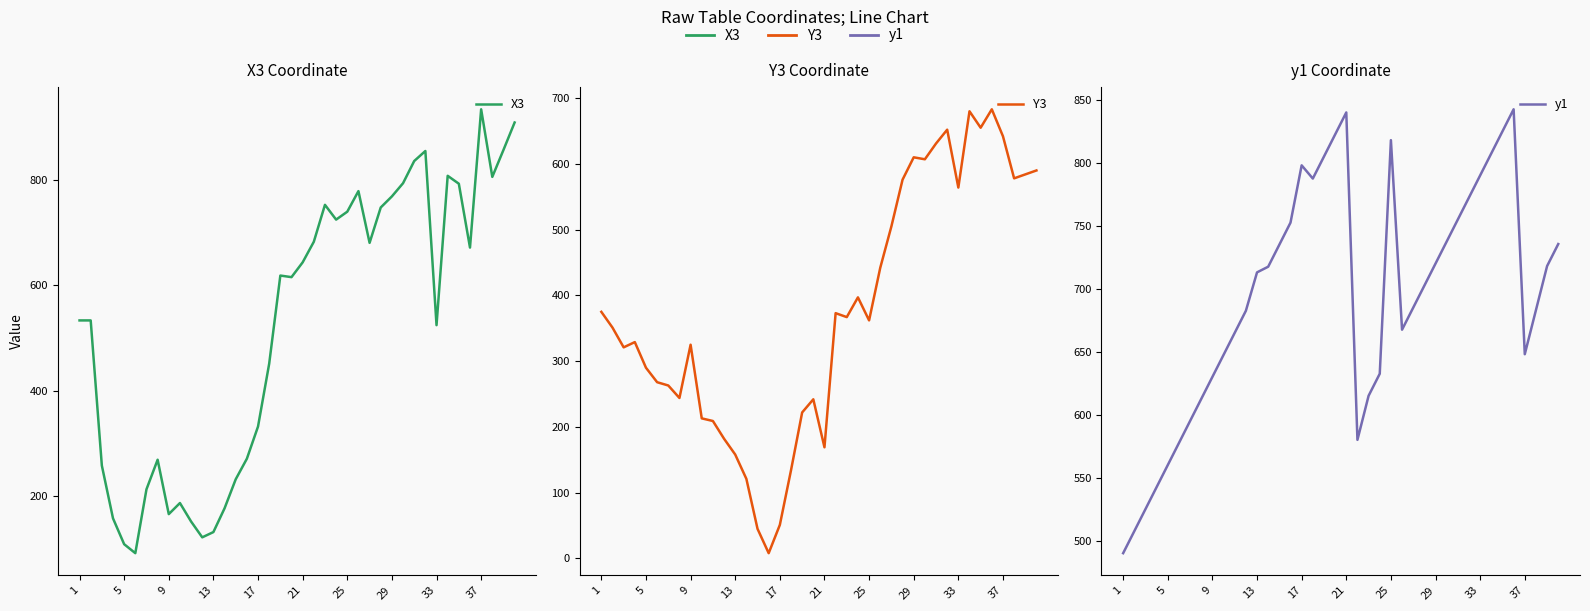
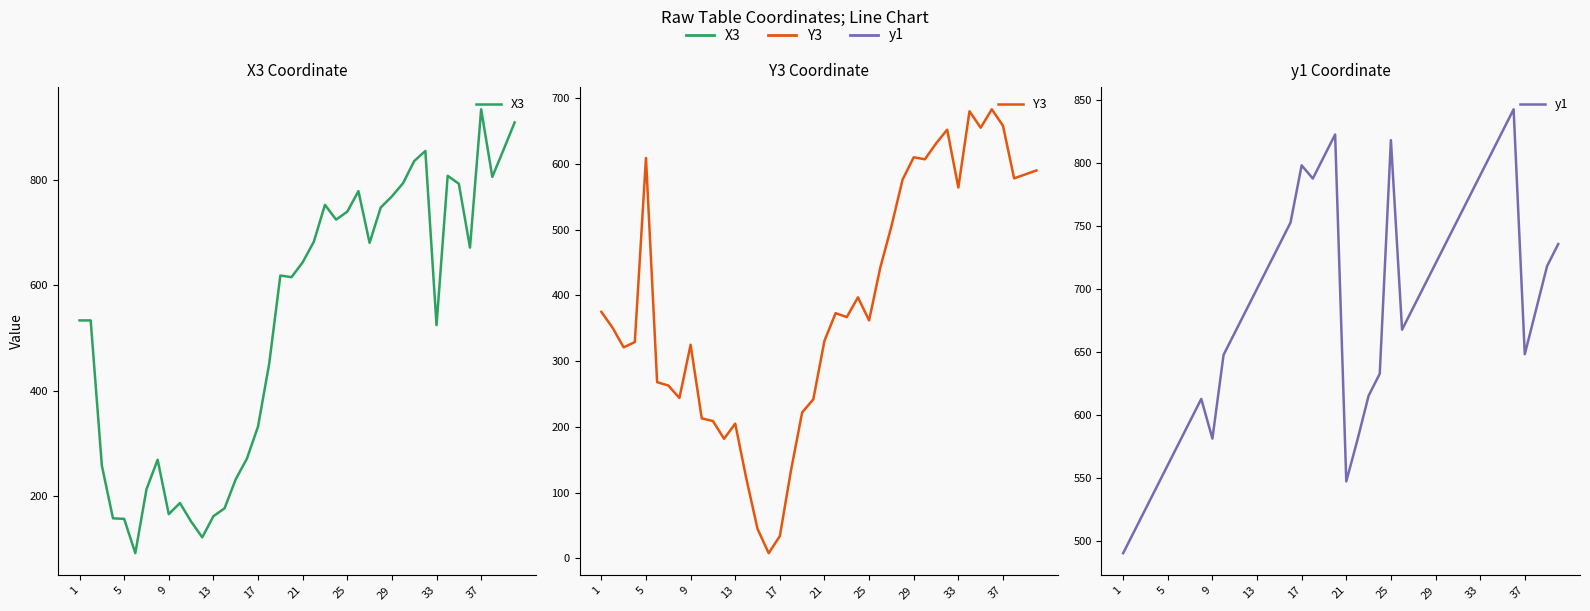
  {
    "X3 Coordinate": {
      "1": 530,
-     "5": 110,
+     "5": 160,
      "9": 170,
-     "13": 130,
+     "13": 160,
      "17": 330,
      "21": 640,
      "25": 740,
      "29": 770,
      "33": 520,
      "37": 930
    },
    "Y3 Coordinate": {
      "1": 380,
-     "5": 290,
+     "5": 610,
      "9": 330,
-     "13": 160,
-     "17": 50,
-     "21": 170,
+     "13": 210,
+     "17": 30,
+     "21": 330,
      "25": 360,
      "29": 610,
      "33": 560,
-     "37": 640
+     "37": 660
    },
    "y1 Coordinate": {
      "1": 490,
      "5": 560,
-     "9": 630,
-     "13": 713,
+     "9": 581,
+     "13": 700,
      "17": 798,
-     "21": 840,
+     "21": 547,
      "25": 818,
      "29": 720,
      "33": 790,
      "37": 648
    }
  }
